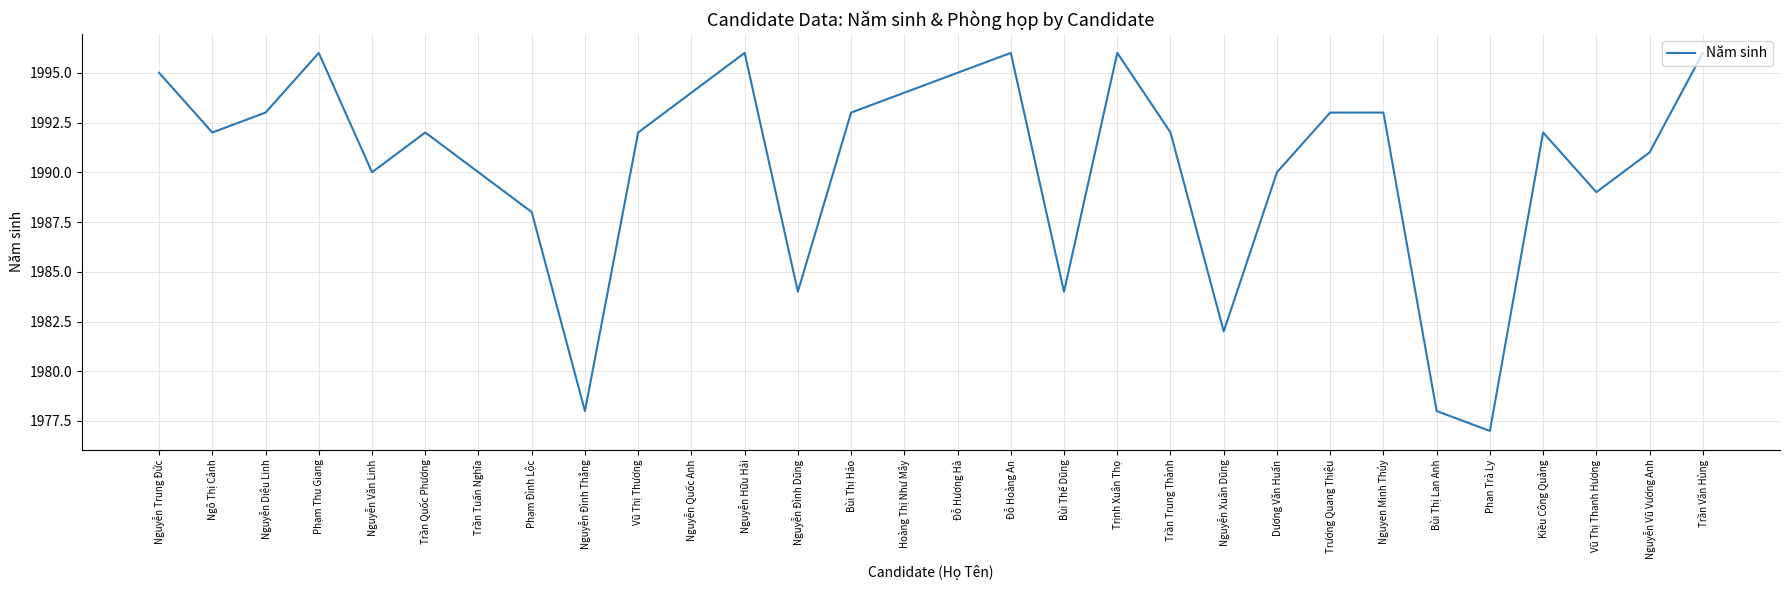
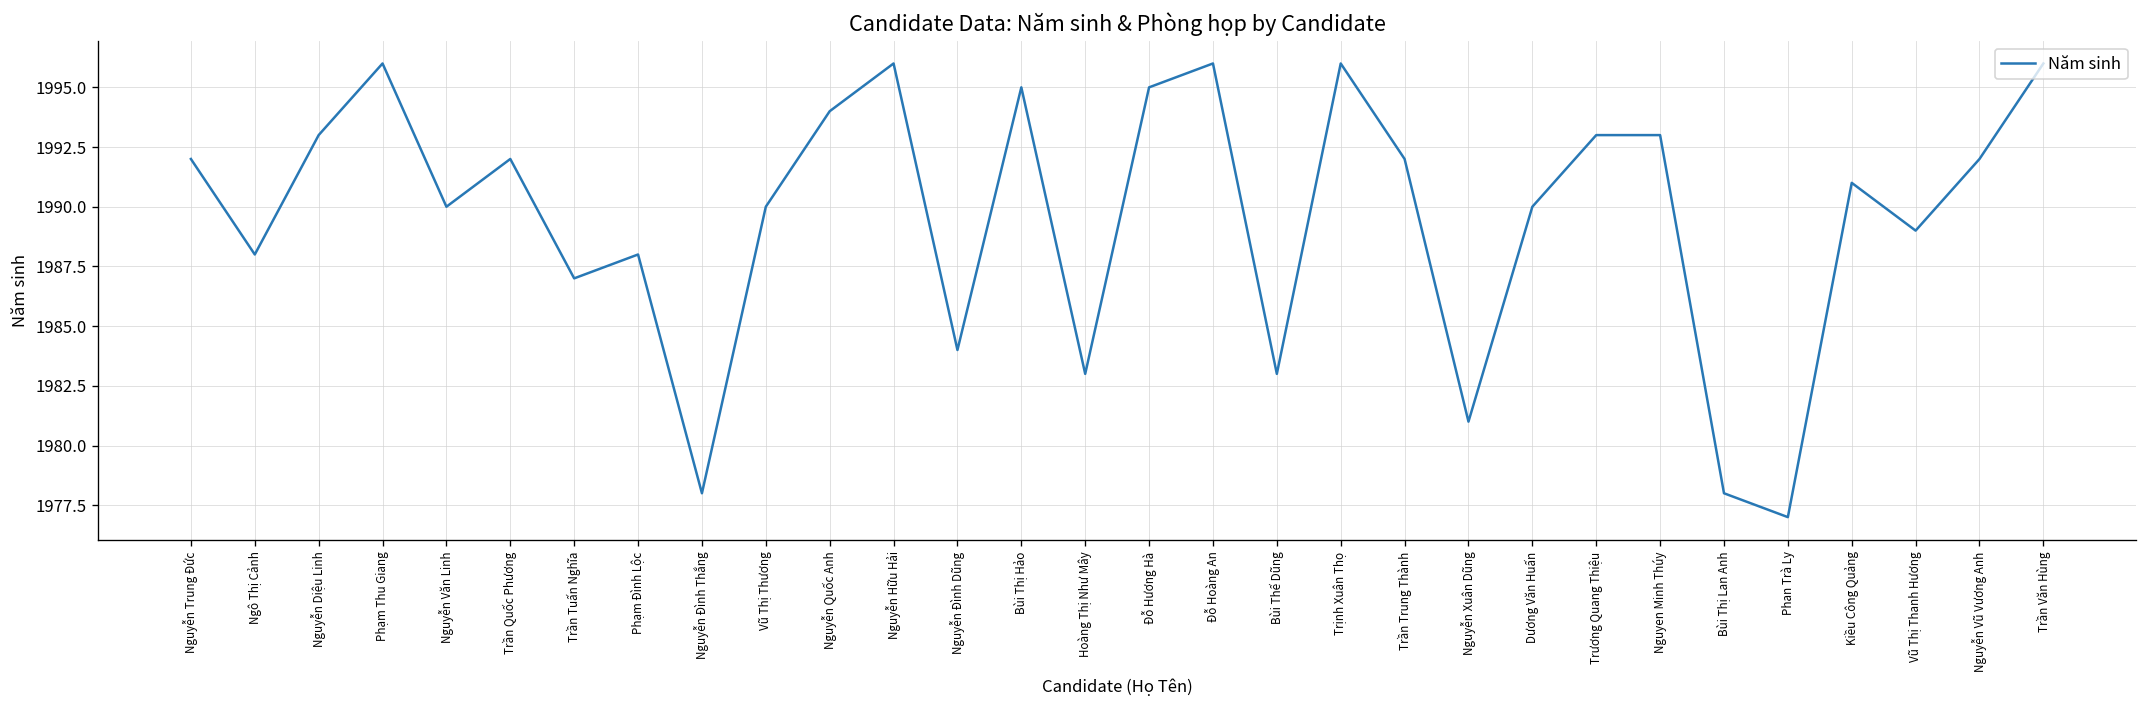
  {
-   "Nguyễn Trung Đức": 1995,
-   "Ngô Thị Cảnh": 1992,
+   "Nguyễn Trung Đức": 1992,
+   "Ngô Thị Cảnh": 1988,
    "Nguyễn Diệu Linh": 1993,
    "Phạm Thu Giang": 1996,
    "Nguyễn Văn Linh": 1990,
    "Trần Quốc Phương": 1992,
-   "Trần Tuấn Nghĩa": 1990,
+   "Trần Tuấn Nghĩa": 1987,
    "Phạm Đình Lộc": 1988,
    "Nguyễn Đình Thắng": 1978,
-   "Vũ Thị Thương": 1992,
+   "Vũ Thị Thương": 1990,
    "Nguyễn Quốc Anh": 1994,
    "Nguyễn Hữu Hải": 1996,
    "Nguyễn Đình Dũng": 1984,
-   "Bùi Thị Hảo": 1993,
-   "Hoàng Thị Như Mây": 1994,
+   "Bùi Thị Hảo": 1995,
+   "Hoàng Thị Như Mây": 1983,
    "Đỗ Hương Hà": 1995,
    "Đỗ Hoàng An": 1996,
-   "Bùi Thế Dũng": 1984,
+   "Bùi Thế Dũng": 1983,
    "Trịnh Xuân Thọ": 1996,
    "Trần Trung Thành": 1992,
-   "Nguyễn Xuân Dũng": 1982,
+   "Nguyễn Xuân Dũng": 1981,
    "Dương Văn Huấn": 1990,
    "Trương Quang Thiệu": 1993,
    "Nguyen Minh Thúy": 1993,
    "Bùi Thị Lan Anh": 1978,
    "Phan Trà Ly": 1977,
-   "Kiều Công Quảng": 1992,
+   "Kiều Công Quảng": 1991,
    "Vũ Thị Thanh Hương": 1989,
-   "Nguyễn Vũ Vương Anh": 1991
+   "Nguyễn Vũ Vương Anh": 1992
  }
